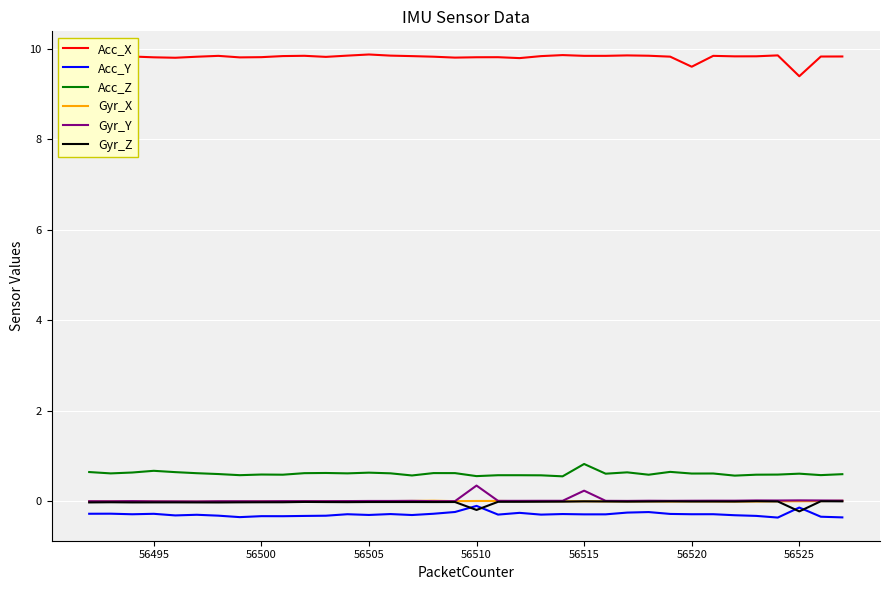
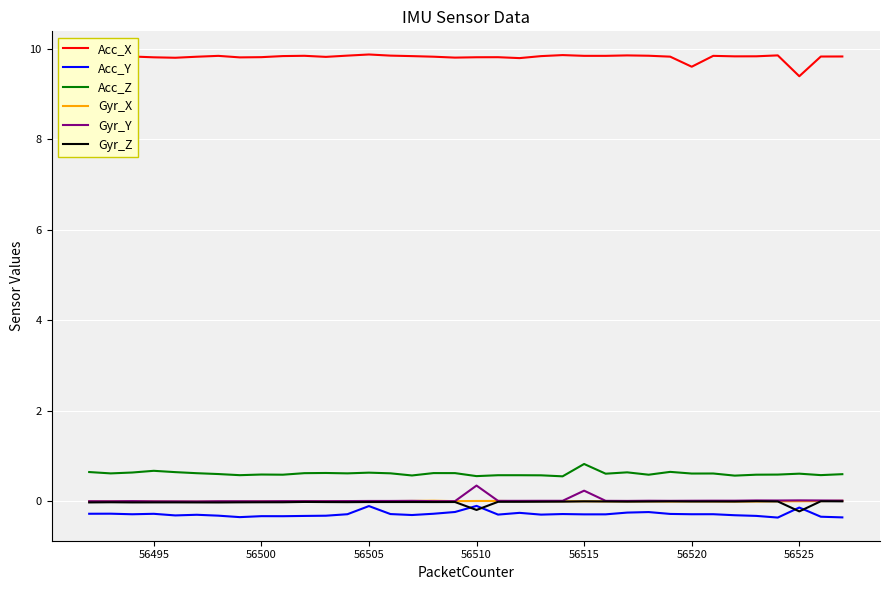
  {
    "Acc_X": {
      "56495": 9.8,
      "56500": 9.8,
      "56505": 9.9,
      "56510": 9.8,
      "56515": 9.8,
      "56520": 9.6,
      "56525": 9.4
    },
    "Acc_Y": {
      "56495": -0.3,
      "56500": -0.3,
-     "56505": -0.3,
+     "56505": -0.1,
      "56510": -0.1,
      "56515": -0.3,
      "56520": -0.3,
      "56525": -0.1
    },
    "Acc_Z": {
      "56495": 0.7,
      "56500": 0.6,
      "56505": 0.6,
      "56510": 0.6,
      "56515": 0.8,
      "56520": 0.6,
      "56525": 0.6
    },
    "Gyr_X": {
      "56510": 0.0
    },
    "Gyr_Y": {
      "56510": 0.3,
      "56515": 0.2
    },
    "Gyr_Z": {
      "56510": -0.2,
      "56525": -0.2
    }
  }
